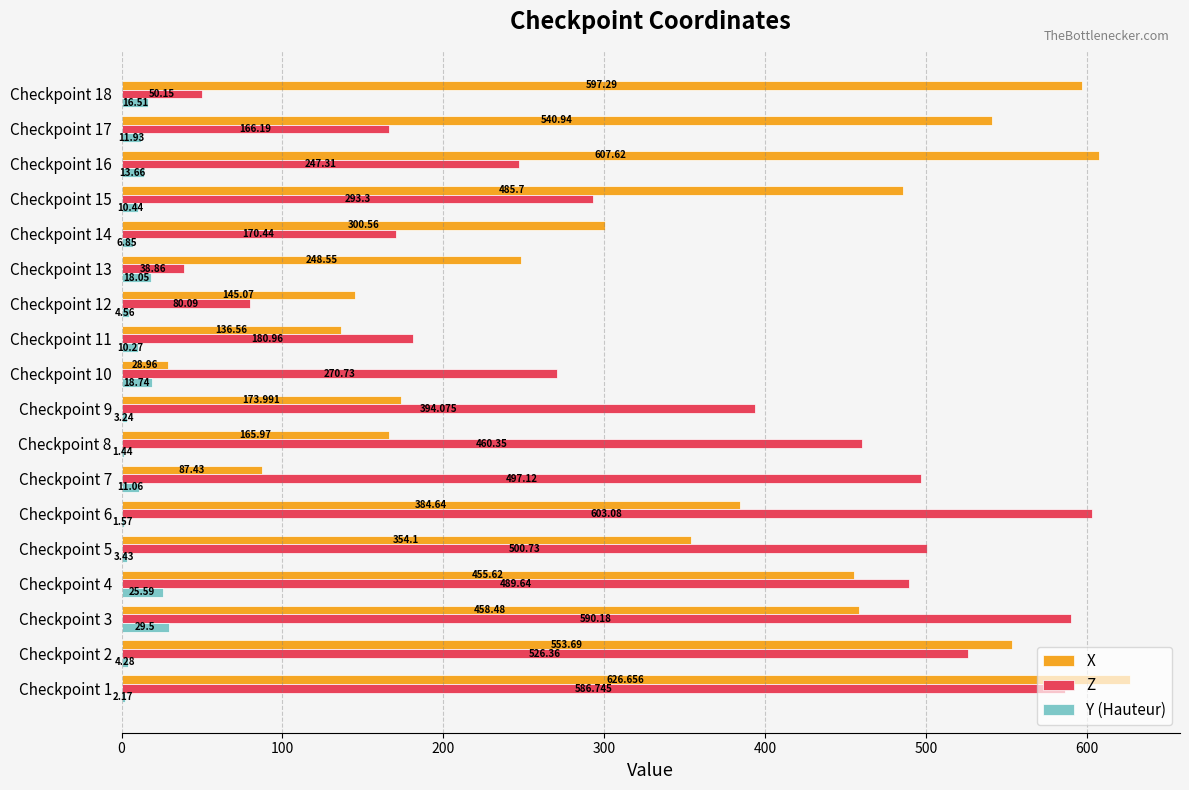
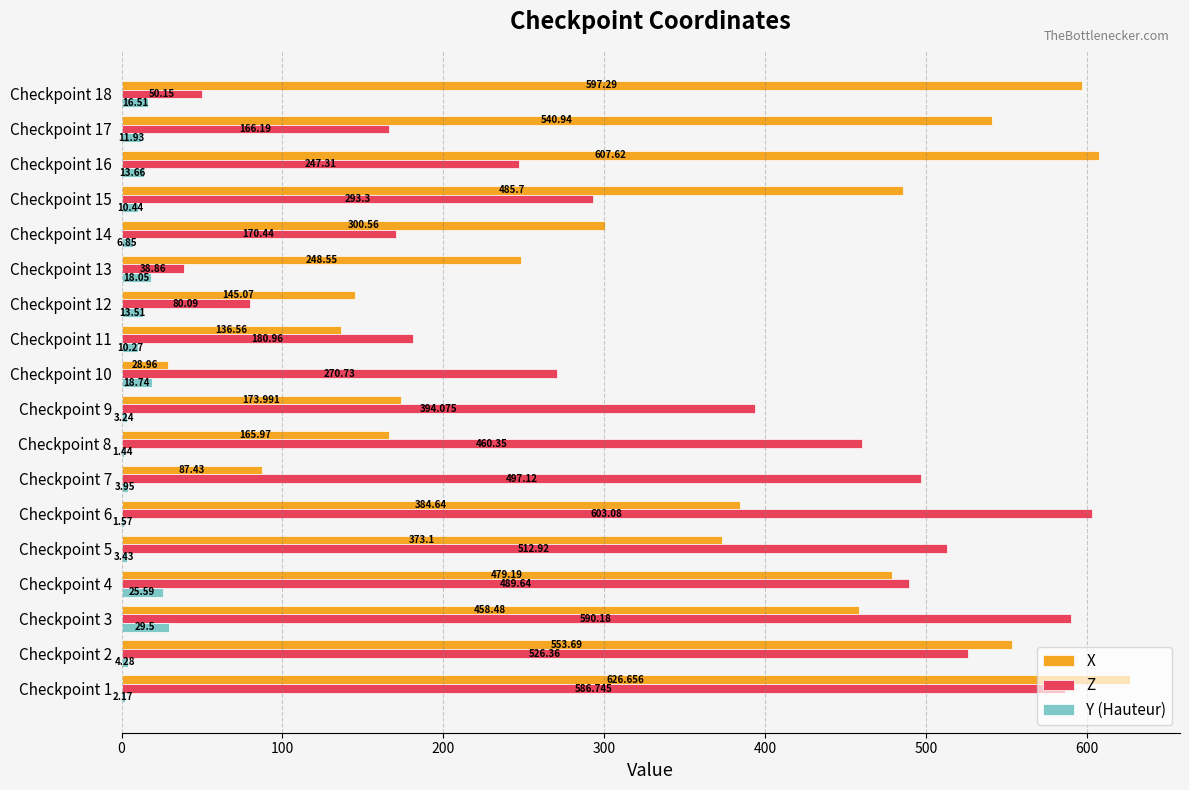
  {
    "X": {
      "Checkpoint 18": 597.29,
      "Checkpoint 17": 540.94,
      "Checkpoint 16": 607.62,
      "Checkpoint 15": 485.7,
      "Checkpoint 14": 300.56,
      "Checkpoint 13": 248.55,
      "Checkpoint 12": 145.07,
      "Checkpoint 11": 136.56,
      "Checkpoint 10": 28.96,
      "Checkpoint 9": 173.991,
      "Checkpoint 8": 165.97,
      "Checkpoint 7": 87.43,
      "Checkpoint 6": 384.64,
-     "Checkpoint 5": 354.1,
-     "Checkpoint 4": 455.62,
+     "Checkpoint 5": 373.1,
+     "Checkpoint 4": 479.19,
      "Checkpoint 3": 458.48,
      "Checkpoint 2": 553.69
    },
    "Z": {
      "Checkpoint 18": 50.15,
      "Checkpoint 17": 166.19,
      "Checkpoint 16": 247.31,
      "Checkpoint 15": 293.3,
      "Checkpoint 14": 170.44,
      "Checkpoint 13": 38.86,
      "Checkpoint 12": 80.09,
      "Checkpoint 11": 180.96,
      "Checkpoint 10": 270.73,
      "Checkpoint 9": 394.075,
      "Checkpoint 8": 460.35,
      "Checkpoint 7": 497.12,
      "Checkpoint 6": 603.08,
-     "Checkpoint 5": 500.73,
+     "Checkpoint 5": 512.92,
      "Checkpoint 4": 489.64,
      "Checkpoint 3": 590.18,
      "Checkpoint 2": 526.36
    },
    "Y (Hauteur)": {
      "Checkpoint 18": 16.51,
      "Checkpoint 17": 11.93,
      "Checkpoint 16": 13.66,
      "Checkpoint 15": 10.44,
      "Checkpoint 14": 6.85,
      "Checkpoint 13": 18.05,
-     "Checkpoint 12": 4.56,
+     "Checkpoint 12": 13.51,
      "Checkpoint 11": 10.27,
      "Checkpoint 10": 18.74,
      "Checkpoint 9": 3.24,
      "Checkpoint 8": 1.44,
-     "Checkpoint 7": 11.06,
+     "Checkpoint 7": 3.95,
      "Checkpoint 6": 1.57,
      "Checkpoint 5": 3.43,
      "Checkpoint 4": 25.59,
      "Checkpoint 3": 29.5,
      "Checkpoint 2": 4.28,
      "Checkpoint 1": 2.17
    }
  }
